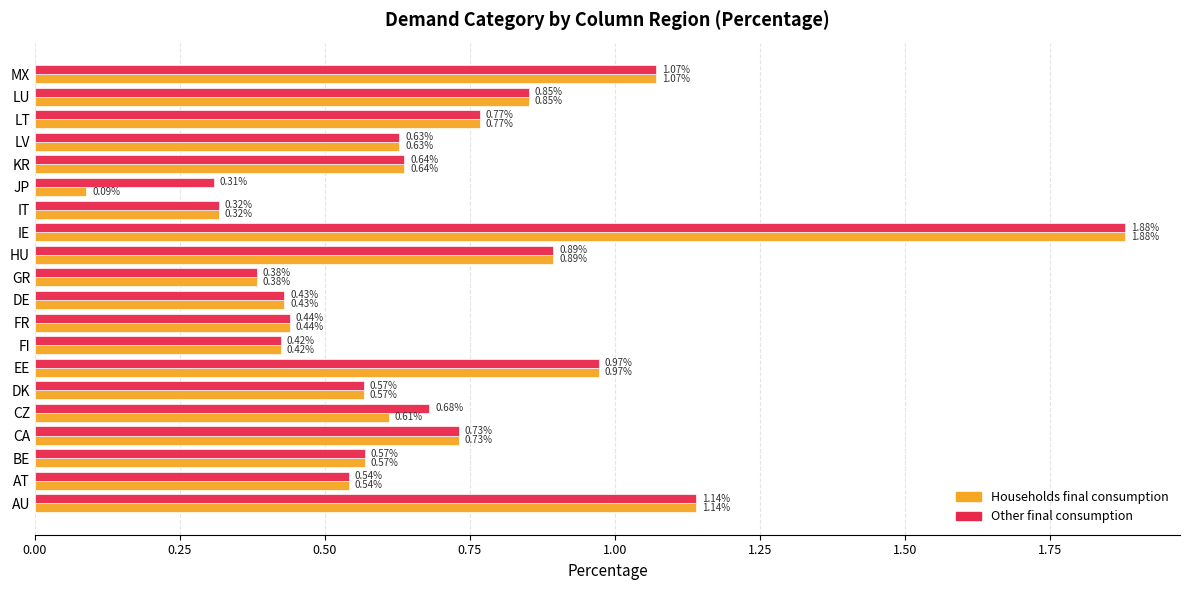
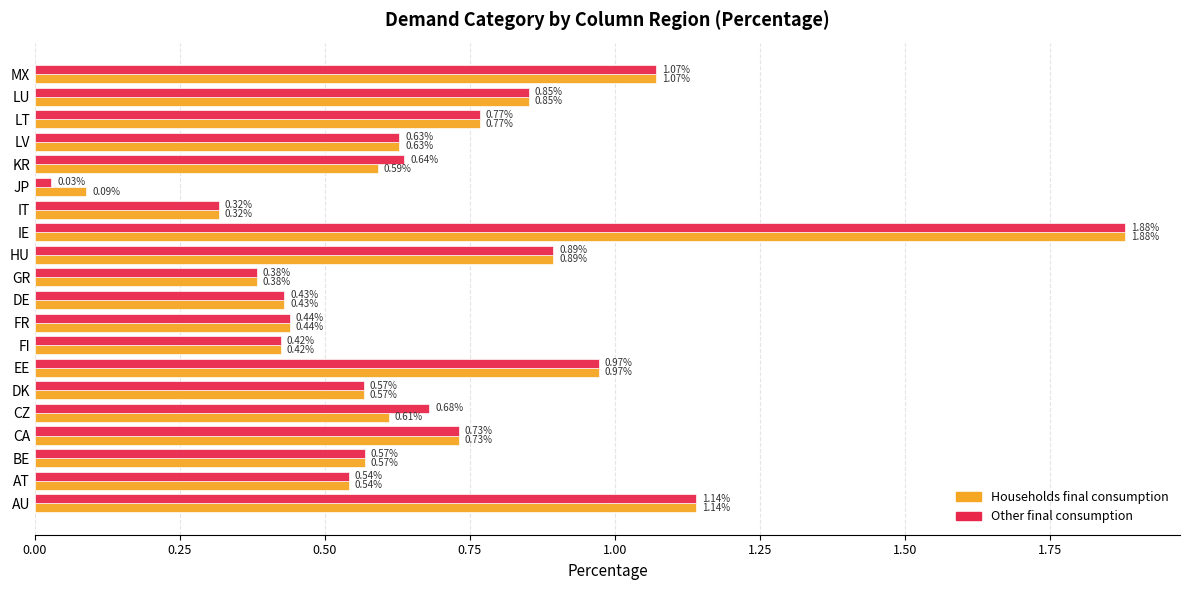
  {
    "Households final consumption": {
      "MX": "1.07%",
      "LU": "0.85%",
      "LT": "0.77%",
      "LV": "0.63%",
-     "KR": "0.64%",
+     "KR": "0.59%",
      "JP": "0.09%",
      "IT": "0.32%",
      "IE": "1.88%",
      "HU": "0.89%",
      "GR": "0.38%",
      "DE": "0.43%",
      "FR": "0.44%",
      "FI": "0.42%",
      "EE": "0.97%",
      "DK": "0.57%",
      "CZ": "0.61%",
      "CA": "0.73%",
      "BE": "0.57%",
      "AT": "0.54%",
      "AU": "1.14%"
    },
    "Other final consumption": {
      "MX": "1.07%",
      "LU": "0.85%",
      "LT": "0.77%",
      "LV": "0.63%",
      "KR": "0.64%",
-     "JP": "0.31%",
+     "JP": "0.03%",
      "IT": "0.32%",
      "IE": "1.88%",
      "HU": "0.89%",
      "GR": "0.38%",
      "DE": "0.43%",
      "FR": "0.44%",
      "FI": "0.42%",
      "EE": "0.97%",
      "DK": "0.57%",
      "CZ": "0.68%",
      "CA": "0.73%",
      "BE": "0.57%",
      "AT": "0.54%",
      "AU": "1.14%"
    }
  }
